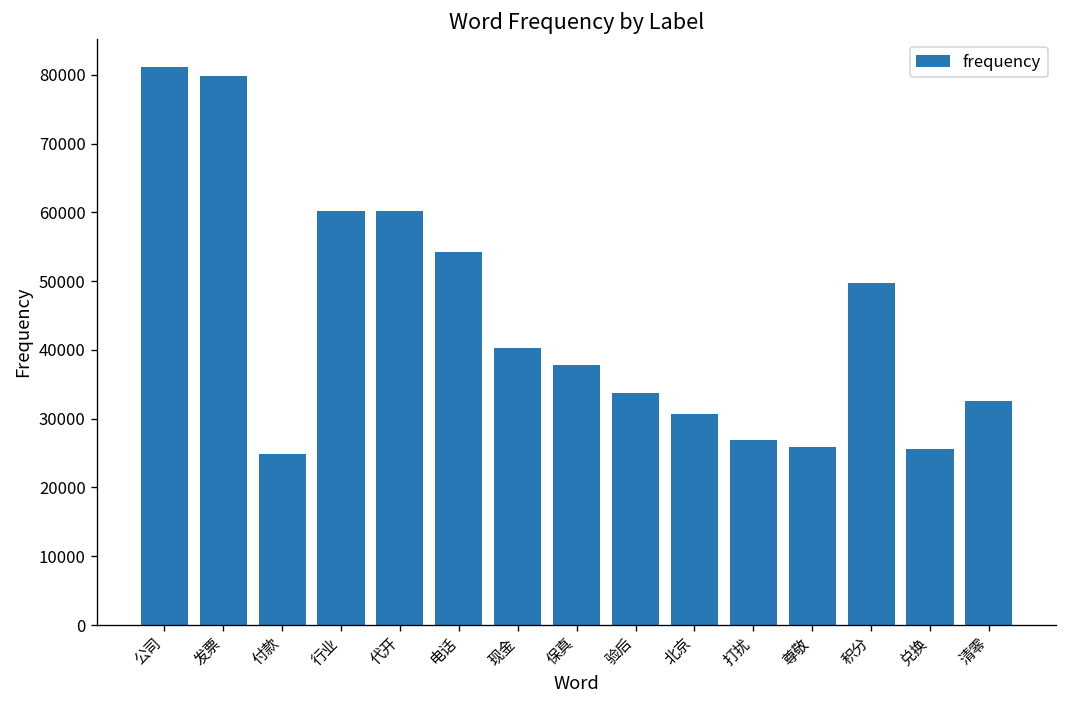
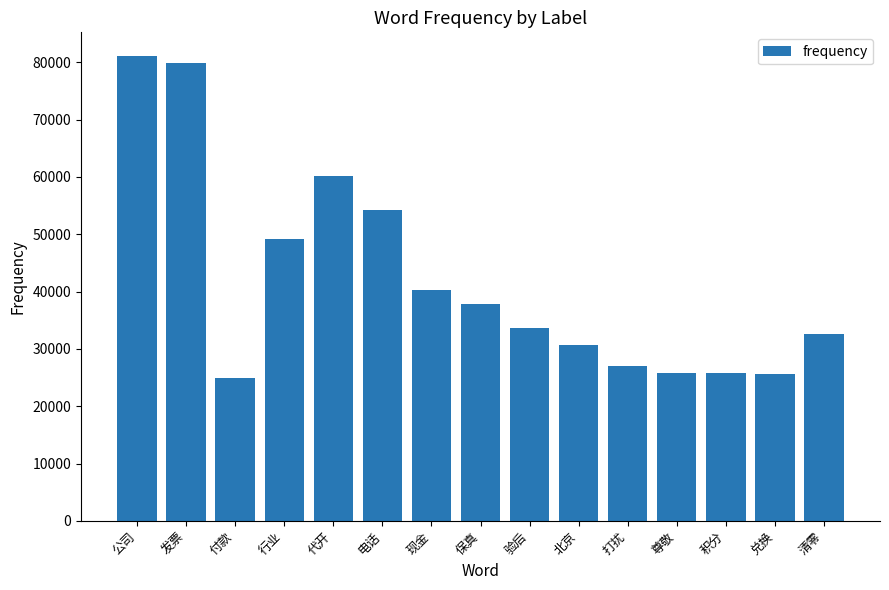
  {
    "公司": 81000,
    "发票": 80000,
    "付款": 25000,
-   "行业": 60000,
+   "行业": 49000,
    "代开": 60000,
    "电话": 54000,
    "现金": 40000,
    "保真": 38000,
    "验后": 34000,
    "北京": 31000,
    "打扰": 27000,
    "尊敬": 26000,
-   "积分": 50000,
+   "积分": 26000,
    "兑换": 26000,
    "清零": 33000
  }
